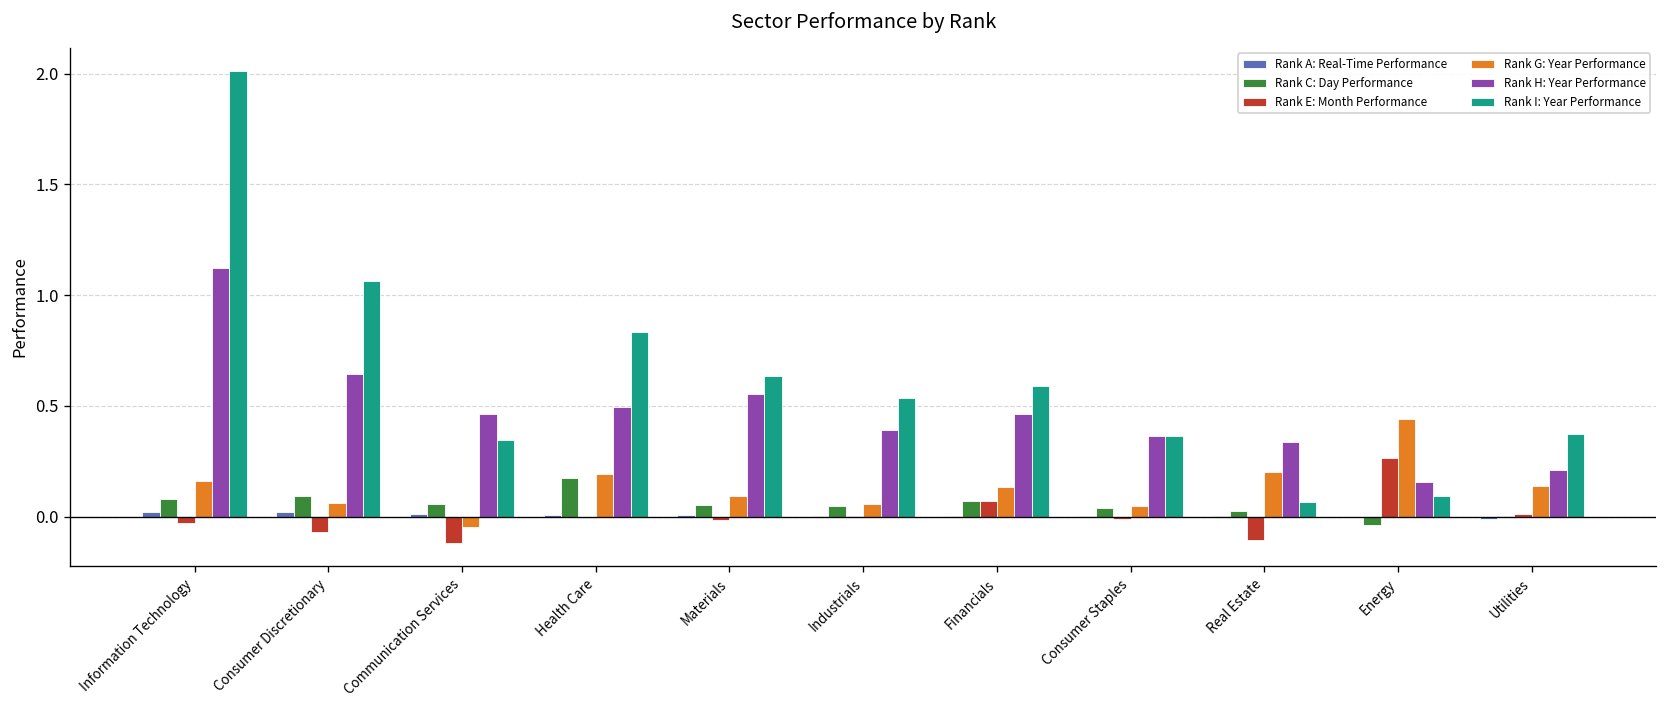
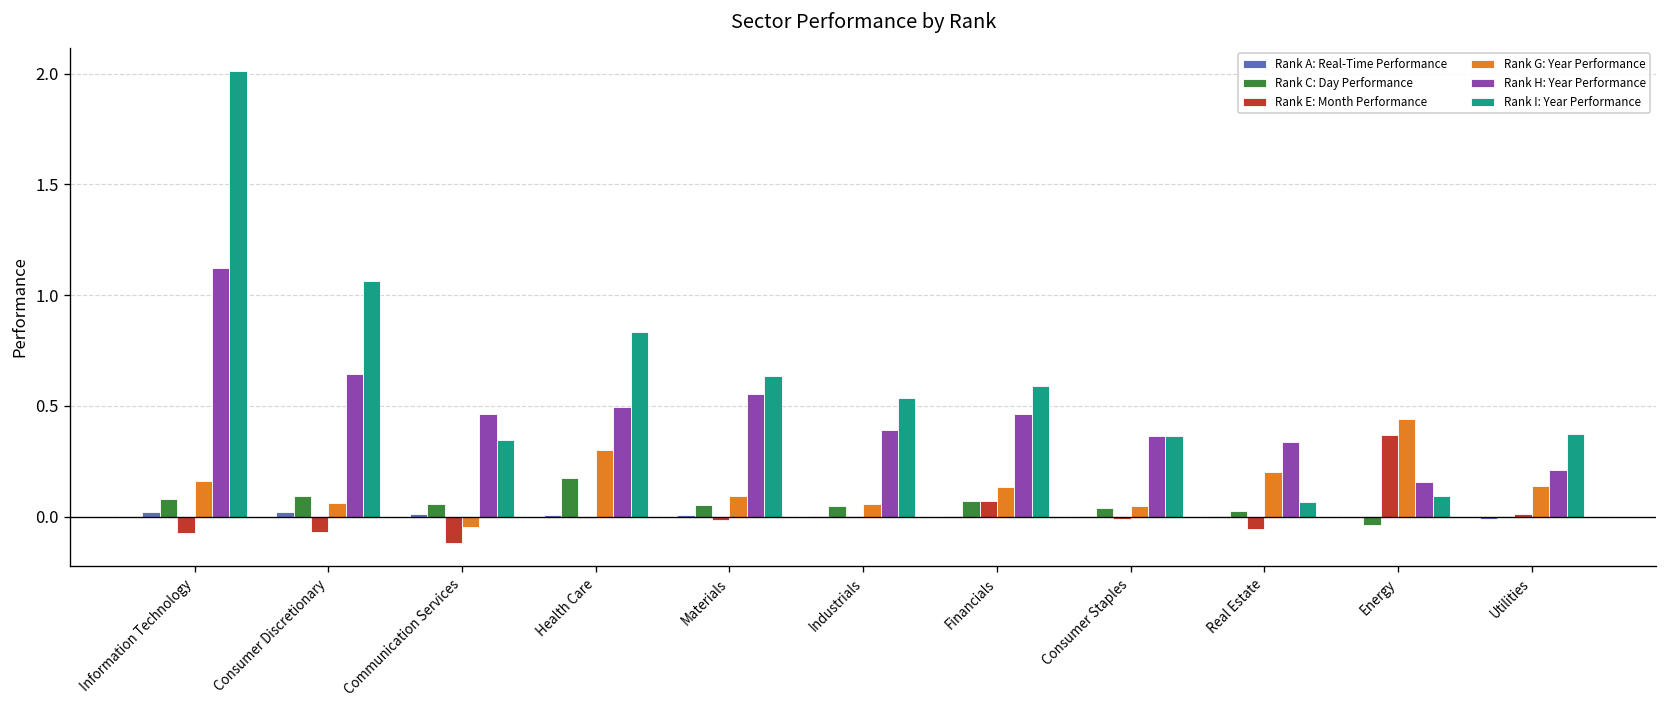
  {
    "Rank A: Real-Time Performance": {
      "Information Technology": 0.02,
      "Consumer Discretionary": 0.02,
      "Communication Services": 0.01
    },
    "Rank C: Day Performance": {
      "Information Technology": 0.08,
      "Consumer Discretionary": 0.09,
      "Communication Services": 0.06,
      "Health Care": 0.17,
      "Materials": 0.05,
      "Industrials": 0.05,
      "Financials": 0.07,
      "Consumer Staples": 0.04,
      "Real Estate": 0.03,
      "Energy": -0.04
    },
    "Rank E: Month Performance": {
-     "Information Technology": -0.03,
+     "Information Technology": -0.08,
      "Consumer Discretionary": -0.07,
      "Communication Services": -0.12,
      "Materials": -0.02,
      "Financials": 0.07,
-     "Real Estate": -0.11,
-     "Energy": 0.27
+     "Real Estate": -0.06,
+     "Energy": 0.37
    },
    "Rank G: Year Performance": {
      "Information Technology": 0.16,
      "Consumer Discretionary": 0.06,
      "Communication Services": -0.05,
-     "Health Care": 0.19,
+     "Health Care": 0.30,
      "Materials": 0.09,
      "Industrials": 0.06,
      "Financials": 0.13,
      "Consumer Staples": 0.05,
      "Real Estate": 0.20,
      "Energy": 0.44,
      "Utilities": 0.14
    },
    "Rank H: Year Performance": {
      "Information Technology": 1.12,
      "Consumer Discretionary": 0.64,
      "Communication Services": 0.47,
      "Health Care": 0.50,
      "Materials": 0.55,
      "Industrials": 0.39,
      "Financials": 0.46,
      "Consumer Staples": 0.36,
      "Real Estate": 0.34,
      "Energy": 0.15,
      "Utilities": 0.21
    },
    "Rank I: Year Performance": {
      "Information Technology": 2.01,
      "Consumer Discretionary": 1.07,
      "Communication Services": 0.35,
      "Health Care": 0.83,
      "Materials": 0.64,
      "Industrials": 0.54,
      "Financials": 0.59,
      "Consumer Staples": 0.36,
      "Real Estate": 0.06,
      "Energy": 0.09,
      "Utilities": 0.37
    }
  }
